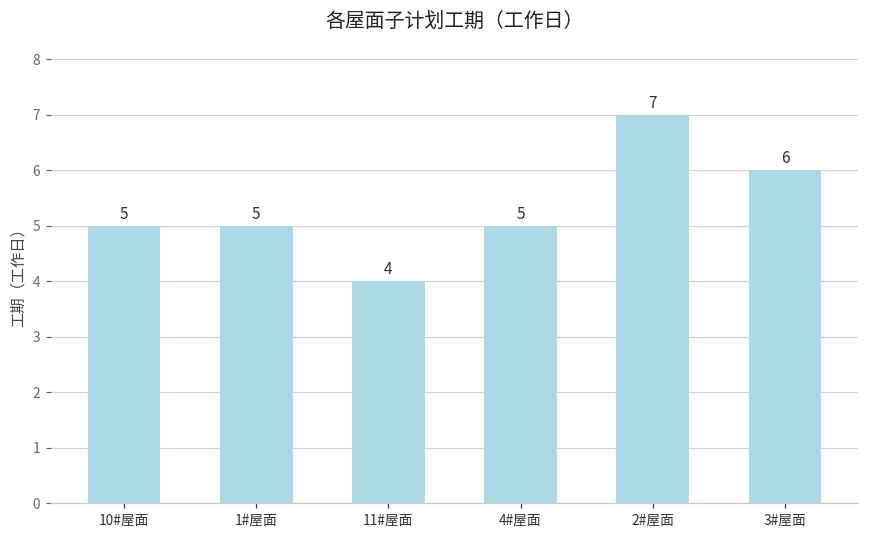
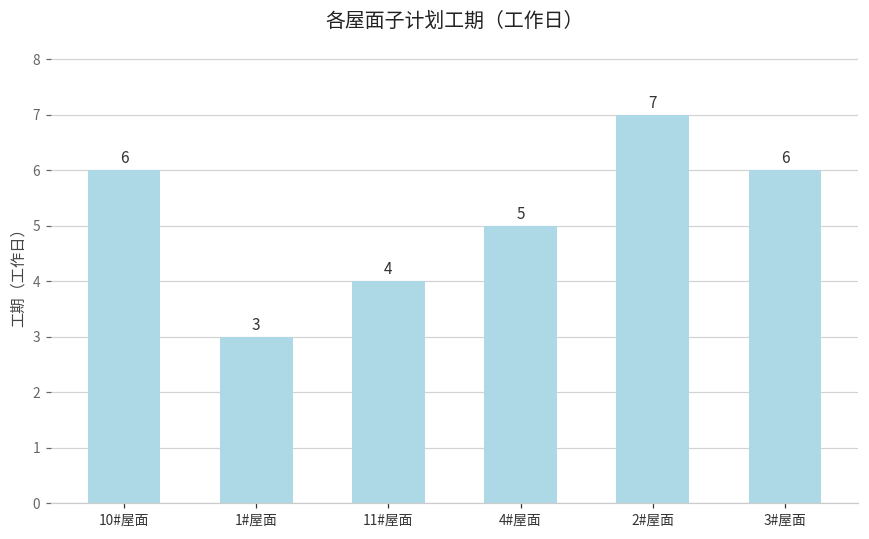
  {
-   "10#屋面": 5,
-   "1#屋面": 5,
+   "10#屋面": 6,
+   "1#屋面": 3,
    "11#屋面": 4,
    "4#屋面": 5,
    "2#屋面": 7,
    "3#屋面": 6
  }
